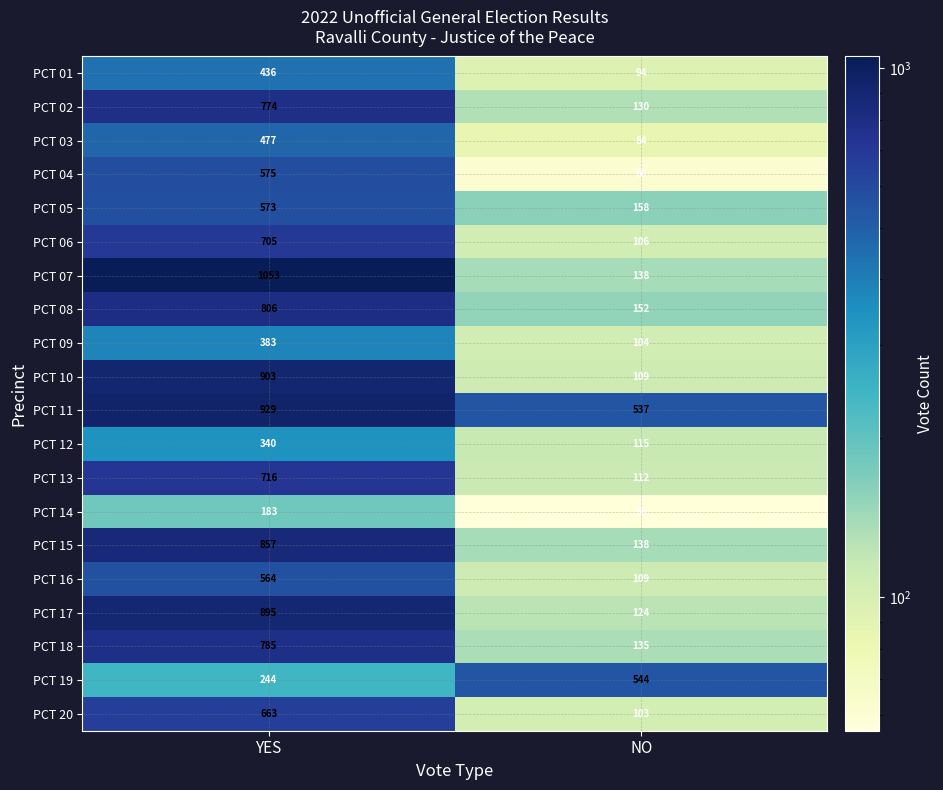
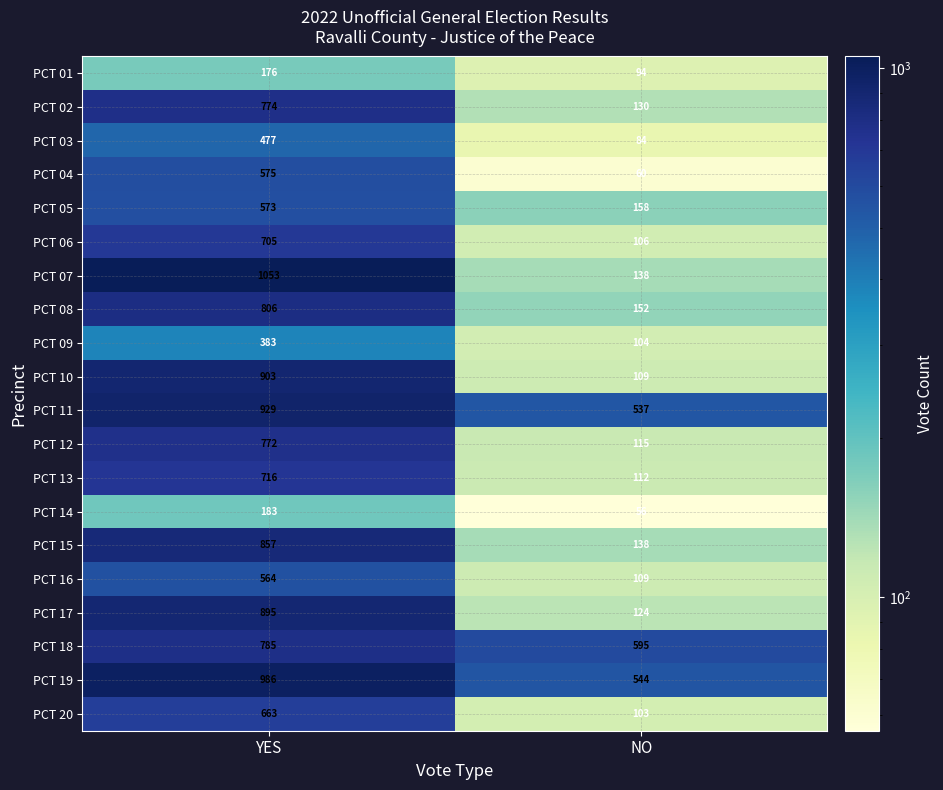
  {
    "PCT 01": {
-     "YES": 436,
+     "YES": 176,
      "NO": 94
    },
    "PCT 02": {
      "YES": 774,
      "NO": 130
    },
    "PCT 03": {
      "YES": 477,
      "NO": 84
    },
    "PCT 04": {
      "YES": 575
    },
    "PCT 05": {
      "YES": 573,
      "NO": 158
    },
    "PCT 06": {
      "YES": 705,
      "NO": 106
    },
    "PCT 07": {
      "YES": 1053,
      "NO": 138
    },
    "PCT 08": {
      "YES": 806,
      "NO": 152
    },
    "PCT 09": {
      "YES": 383,
      "NO": 104
    },
    "PCT 10": {
      "YES": 903,
      "NO": 109
    },
    "PCT 11": {
      "YES": 929,
      "NO": 537
    },
    "PCT 12": {
-     "YES": 340,
+     "YES": 772,
      "NO": 115
    },
    "PCT 13": {
      "YES": 716,
      "NO": 112
    },
    "PCT 14": {
      "YES": 183
    },
    "PCT 15": {
      "YES": 857,
      "NO": 138
    },
    "PCT 16": {
      "YES": 564,
      "NO": 109
    },
    "PCT 17": {
      "YES": 895,
      "NO": 124
    },
    "PCT 18": {
      "YES": 785,
-     "NO": 135
+     "NO": 595
    },
    "PCT 19": {
-     "YES": 244,
+     "YES": 986,
      "NO": 544
    },
    "PCT 20": {
      "YES": 663,
      "NO": 103
    }
  }
